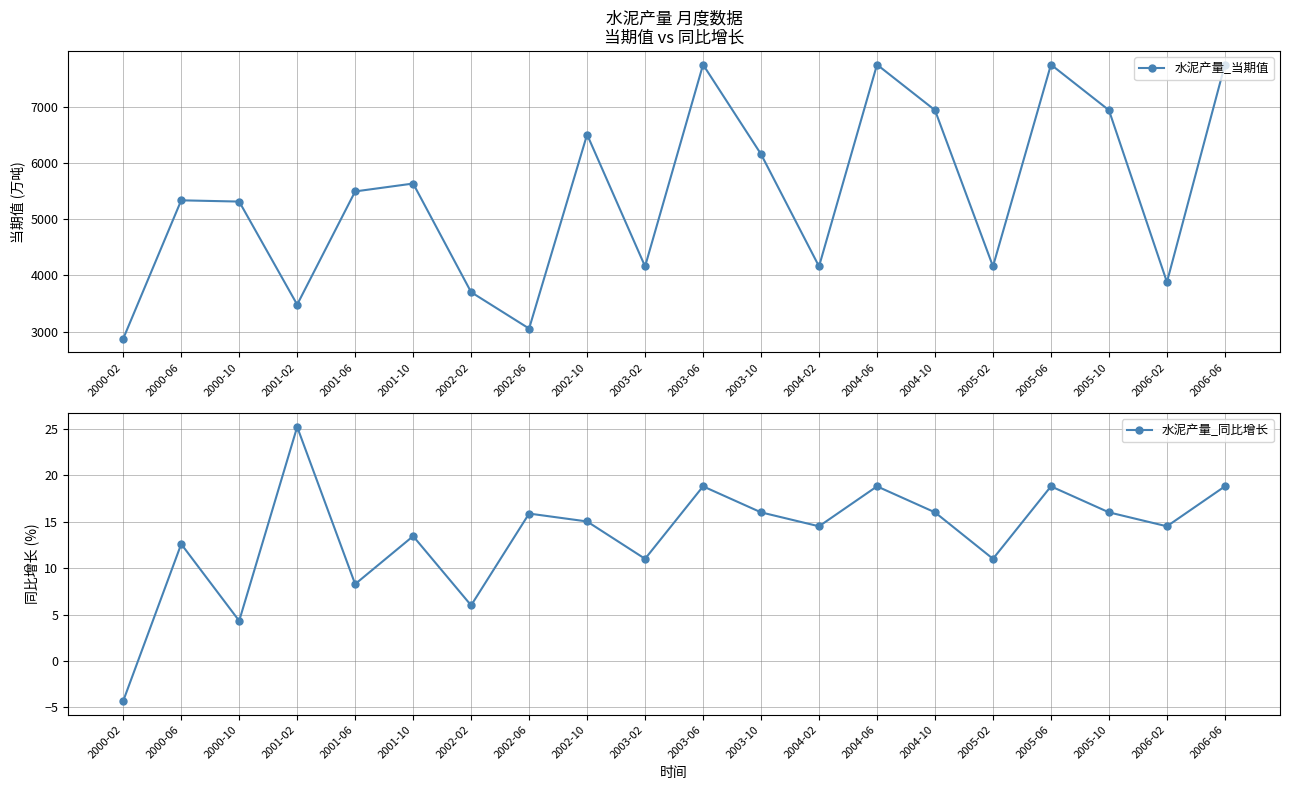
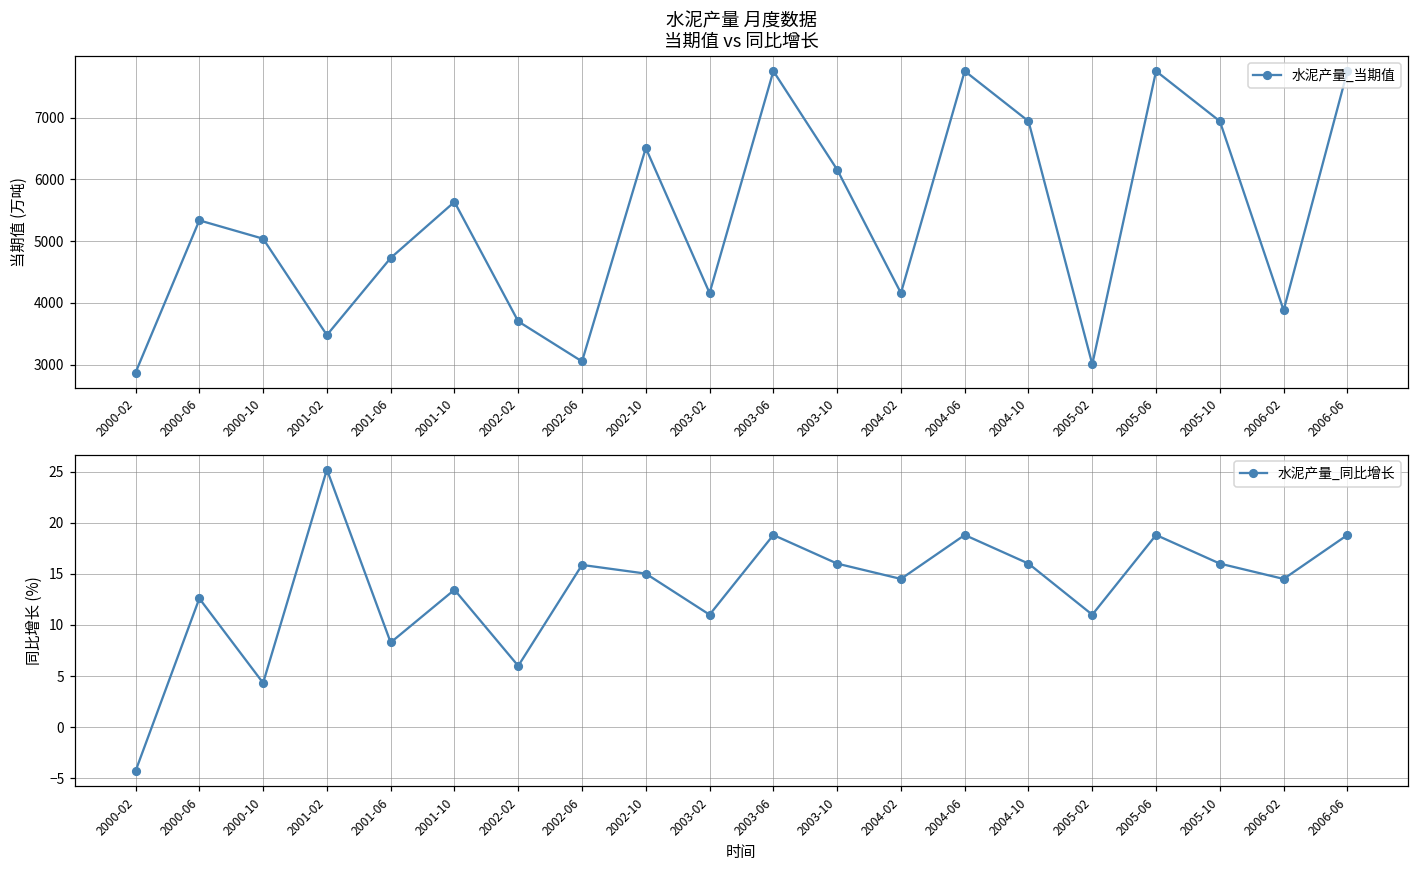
  {
    "水泥产量 月度数据 当期值 vs 同比增长": {
      "2000-02": 2900,
      "2000-06": 5300,
-     "2000-10": 5300,
+     "2000-10": 5000,
      "2001-02": 3500,
-     "2001-06": 5500,
+     "2001-06": 4700,
      "2001-10": 5600,
      "2002-02": 3700,
      "2002-06": 3100,
      "2002-10": 6500,
      "2003-02": 4200,
      "2003-06": 7800,
      "2003-10": 6200,
      "2004-02": 4200,
      "2004-06": 7800,
      "2004-10": 6900,
-     "2005-02": 4200,
+     "2005-02": 3000,
      "2005-06": 7800,
      "2005-10": 6900,
      "2006-02": 3900
    }
  }
